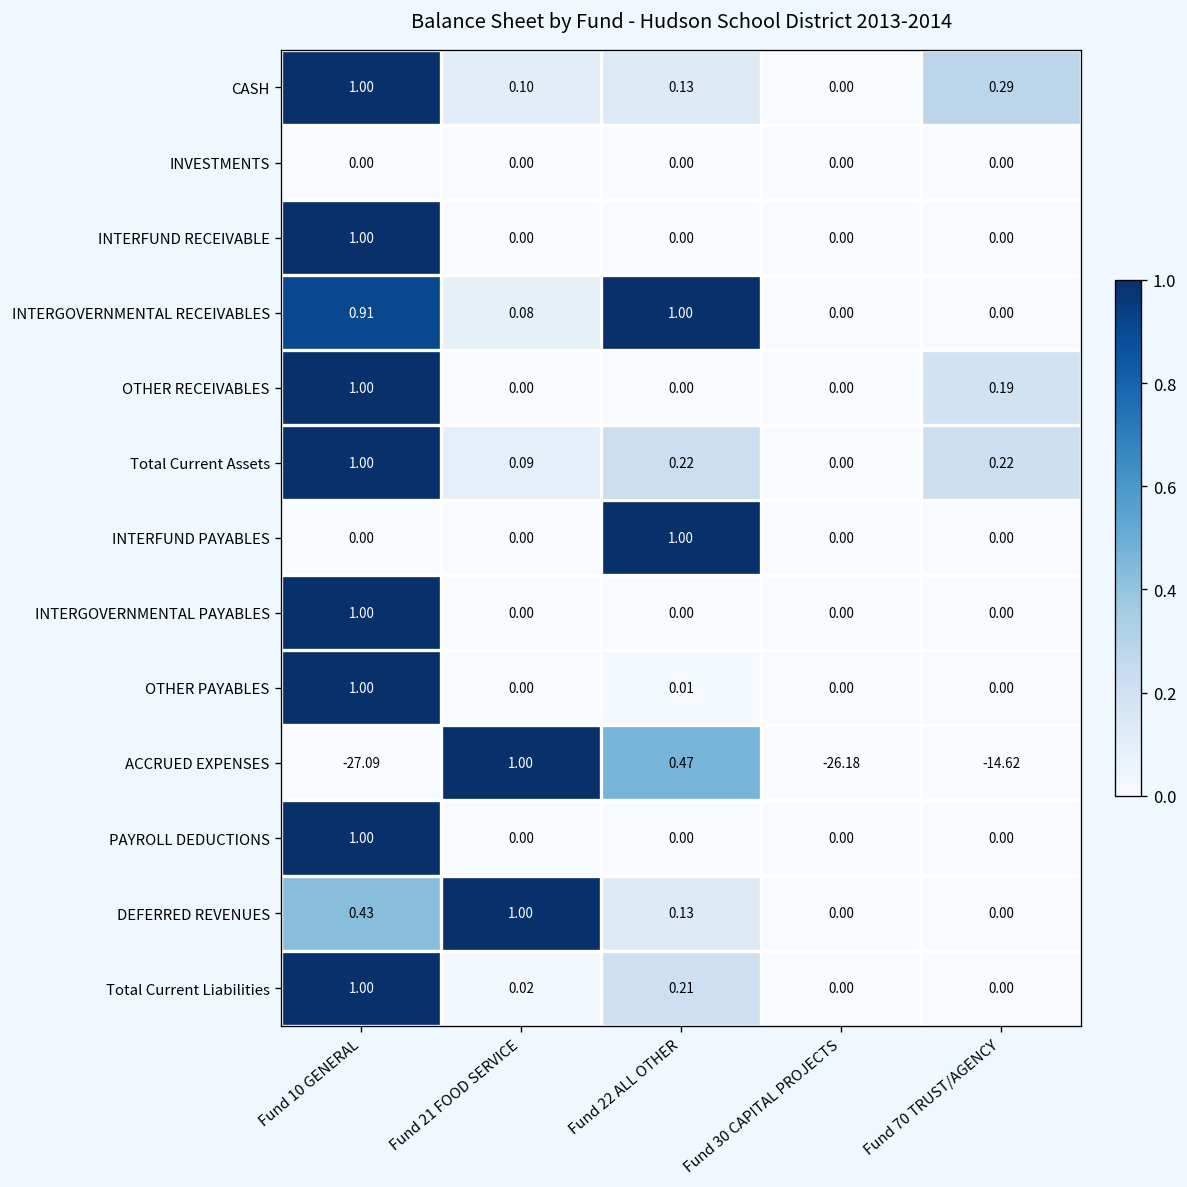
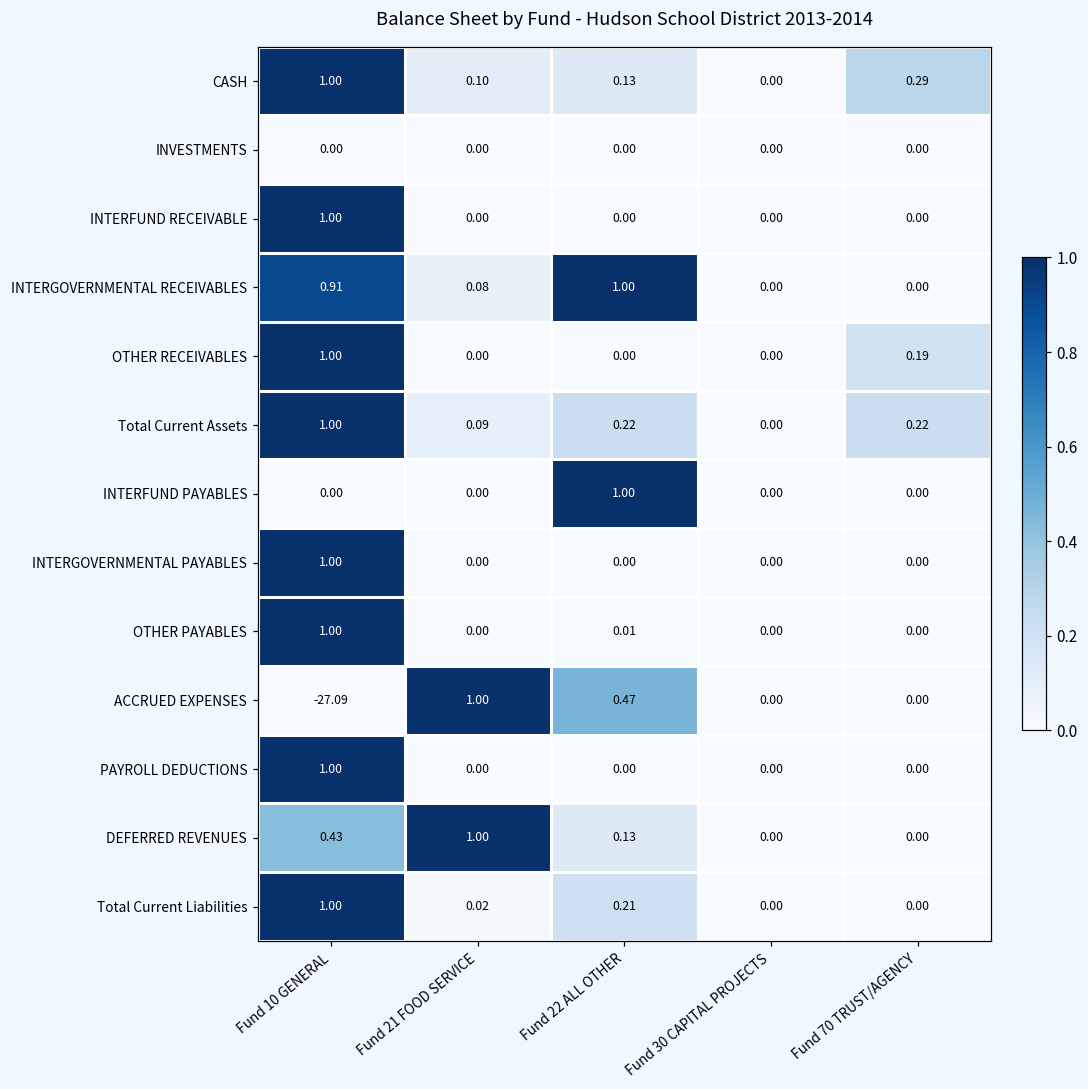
  {
    "CASH": {
      "Fund 10 GENERAL": 1.00,
      "Fund 21 FOOD SERVICE": 0.10,
      "Fund 22 ALL OTHER": 0.13,
      "Fund 30 CAPITAL PROJECTS": 0.00,
      "Fund 70 TRUST/AGENCY": 0.29
    },
    "INVESTMENTS": {
      "Fund 10 GENERAL": 0.00,
      "Fund 21 FOOD SERVICE": 0.00,
      "Fund 22 ALL OTHER": 0.00,
      "Fund 30 CAPITAL PROJECTS": 0.00,
      "Fund 70 TRUST/AGENCY": 0.00
    },
    "INTERFUND RECEIVABLE": {
      "Fund 10 GENERAL": 1.00,
      "Fund 21 FOOD SERVICE": 0.00,
      "Fund 22 ALL OTHER": 0.00,
      "Fund 30 CAPITAL PROJECTS": 0.00,
      "Fund 70 TRUST/AGENCY": 0.00
    },
    "INTERGOVERNMENTAL RECEIVABLES": {
      "Fund 10 GENERAL": 0.91,
      "Fund 21 FOOD SERVICE": 0.08,
      "Fund 22 ALL OTHER": 1.00,
      "Fund 30 CAPITAL PROJECTS": 0.00,
      "Fund 70 TRUST/AGENCY": 0.00
    },
    "OTHER RECEIVABLES": {
      "Fund 10 GENERAL": 1.00,
      "Fund 21 FOOD SERVICE": 0.00,
      "Fund 22 ALL OTHER": 0.00,
      "Fund 30 CAPITAL PROJECTS": 0.00,
      "Fund 70 TRUST/AGENCY": 0.19
    },
    "Total Current Assets": {
      "Fund 10 GENERAL": 1.00,
      "Fund 21 FOOD SERVICE": 0.09,
      "Fund 22 ALL OTHER": 0.22,
      "Fund 30 CAPITAL PROJECTS": 0.00,
      "Fund 70 TRUST/AGENCY": 0.22
    },
    "INTERFUND PAYABLES": {
      "Fund 10 GENERAL": 0.00,
      "Fund 21 FOOD SERVICE": 0.00,
      "Fund 22 ALL OTHER": 1.00,
      "Fund 30 CAPITAL PROJECTS": 0.00,
      "Fund 70 TRUST/AGENCY": 0.00
    },
    "INTERGOVERNMENTAL PAYABLES": {
      "Fund 10 GENERAL": 1.00,
      "Fund 21 FOOD SERVICE": 0.00,
      "Fund 22 ALL OTHER": 0.00,
      "Fund 30 CAPITAL PROJECTS": 0.00,
      "Fund 70 TRUST/AGENCY": 0.00
    },
    "OTHER PAYABLES": {
      "Fund 10 GENERAL": 1.00,
      "Fund 21 FOOD SERVICE": 0.00,
      "Fund 22 ALL OTHER": 0.01,
      "Fund 30 CAPITAL PROJECTS": 0.00,
      "Fund 70 TRUST/AGENCY": 0.00
    },
    "ACCRUED EXPENSES": {
      "Fund 10 GENERAL": -27.09,
      "Fund 21 FOOD SERVICE": 1.00,
      "Fund 22 ALL OTHER": 0.47,
-     "Fund 30 CAPITAL PROJECTS": -26.18,
-     "Fund 70 TRUST/AGENCY": -14.62
+     "Fund 30 CAPITAL PROJECTS": 0.00,
+     "Fund 70 TRUST/AGENCY": 0.00
    },
    "PAYROLL DEDUCTIONS": {
      "Fund 10 GENERAL": 1.00,
      "Fund 21 FOOD SERVICE": 0.00,
      "Fund 22 ALL OTHER": 0.00,
      "Fund 30 CAPITAL PROJECTS": 0.00,
      "Fund 70 TRUST/AGENCY": 0.00
    },
    "DEFERRED REVENUES": {
      "Fund 10 GENERAL": 0.43,
      "Fund 21 FOOD SERVICE": 1.00,
      "Fund 22 ALL OTHER": 0.13,
      "Fund 30 CAPITAL PROJECTS": 0.00,
      "Fund 70 TRUST/AGENCY": 0.00
    },
    "Total Current Liabilities": {
      "Fund 10 GENERAL": 1.00,
      "Fund 21 FOOD SERVICE": 0.02,
      "Fund 22 ALL OTHER": 0.21,
      "Fund 30 CAPITAL PROJECTS": 0.00,
      "Fund 70 TRUST/AGENCY": 0.00
    }
  }
